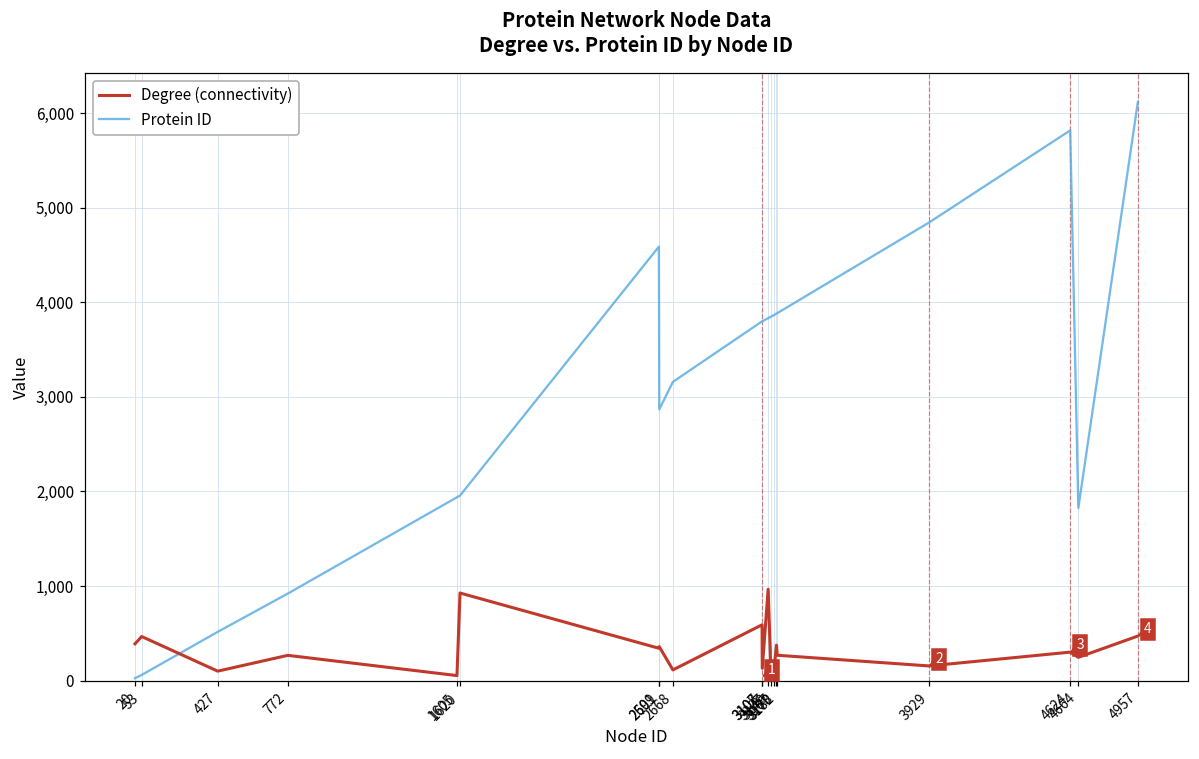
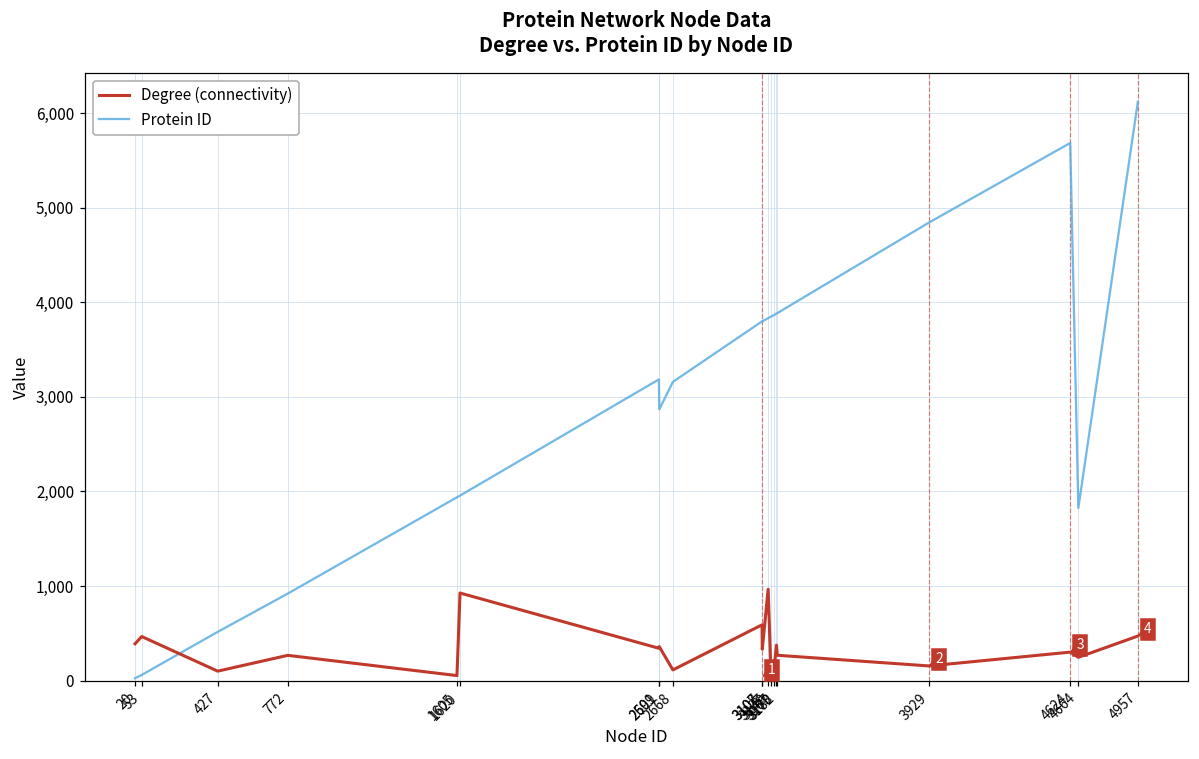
  {
    "Degree (connectivity)": {
      "20": "400",
      "53": "500",
      "427": "100",
      "772": "300",
      "1605": "100",
      "1620": "900",
      "2599": "300",
      "2601": "400",
      "2668": "100",
      "3107": "600",
-     "3108": "100",
+     "3108": "300",
      "3137": "1,000",
      "3178": "400",
      "3182": "300",
      "4664": "200"
    },
    "Protein ID": {
      "20": "0",
      "53": "100",
      "427": "500",
      "772": "900",
      "1605": "1,900",
      "1620": "2,000",
-     "2599": "4,600",
+     "2599": "3,200",
      "2601": "2,900",
      "2668": "3,200",
      "3107": "3,800",
      "3108": "3,800",
      "3137": "3,800",
      "3149": "3,800",
      "3167": "3,900",
      "3178": "3,900",
      "3182": "3,900",
      "3929": "4,800",
-     "4624": "5,800",
+     "4624": "5,700",
      "4664": "1,800",
      "4957": "6,100"
    }
  }
